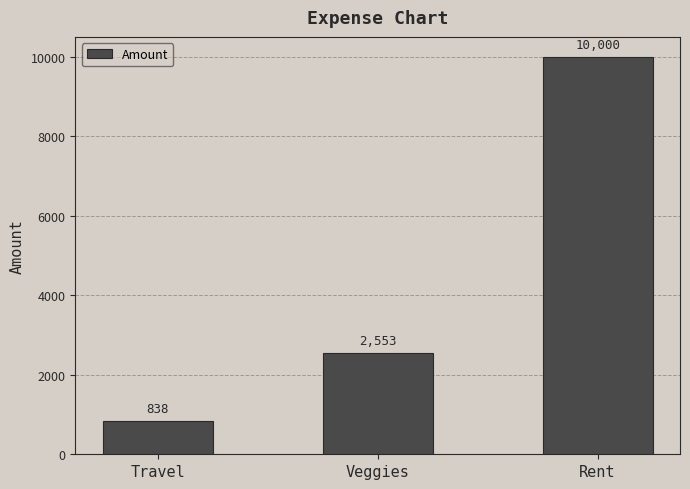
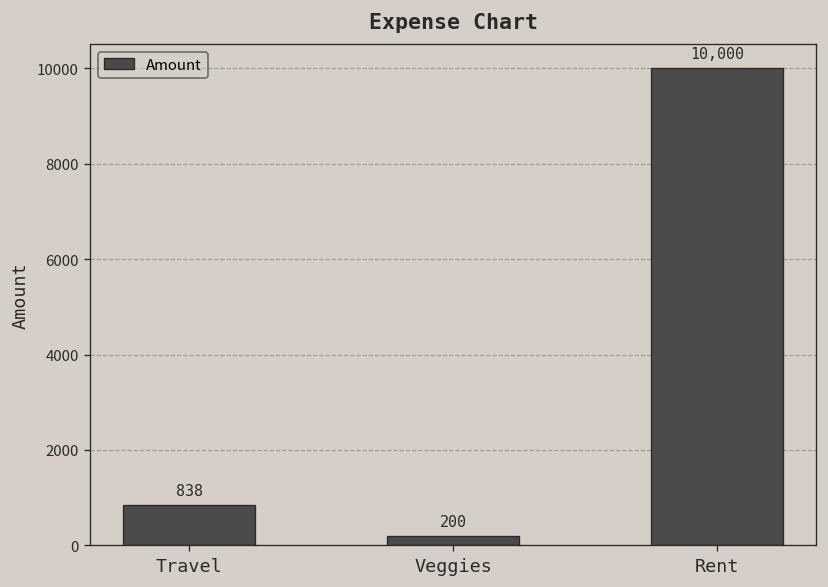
  {
    "Travel": "838",
-   "Veggies": "2,553",
+   "Veggies": "200",
    "Rent": "10,000"
  }
